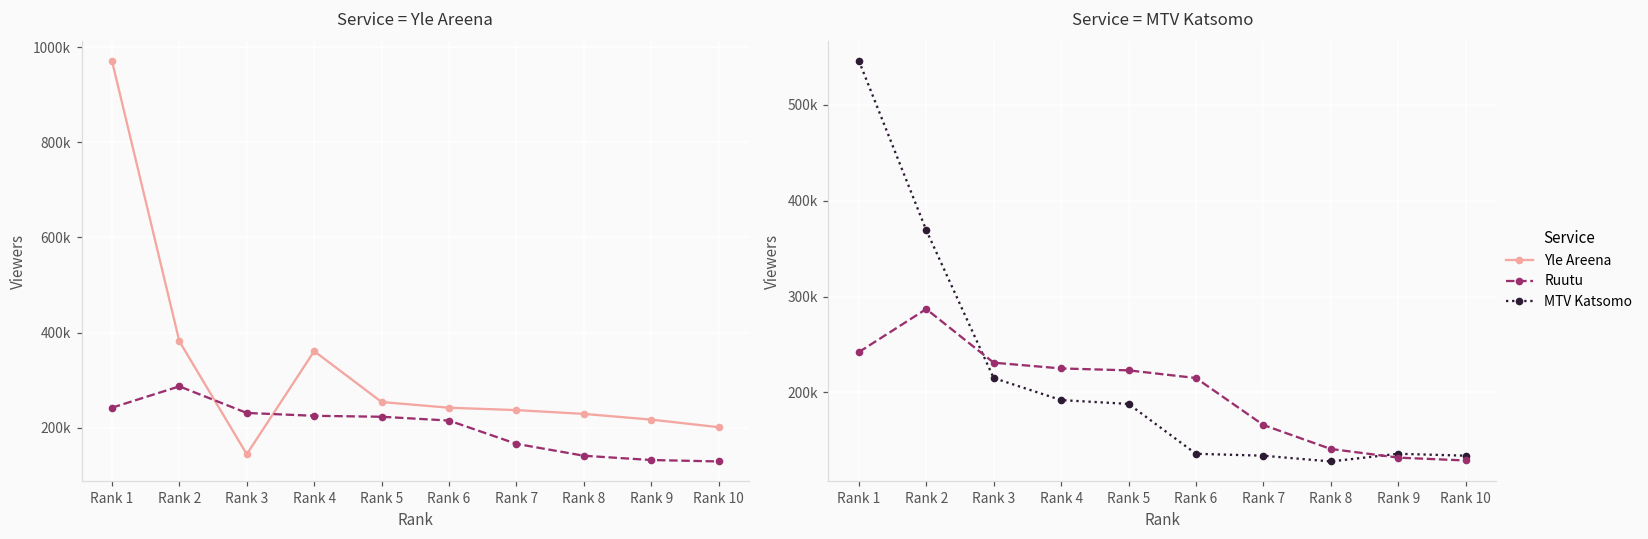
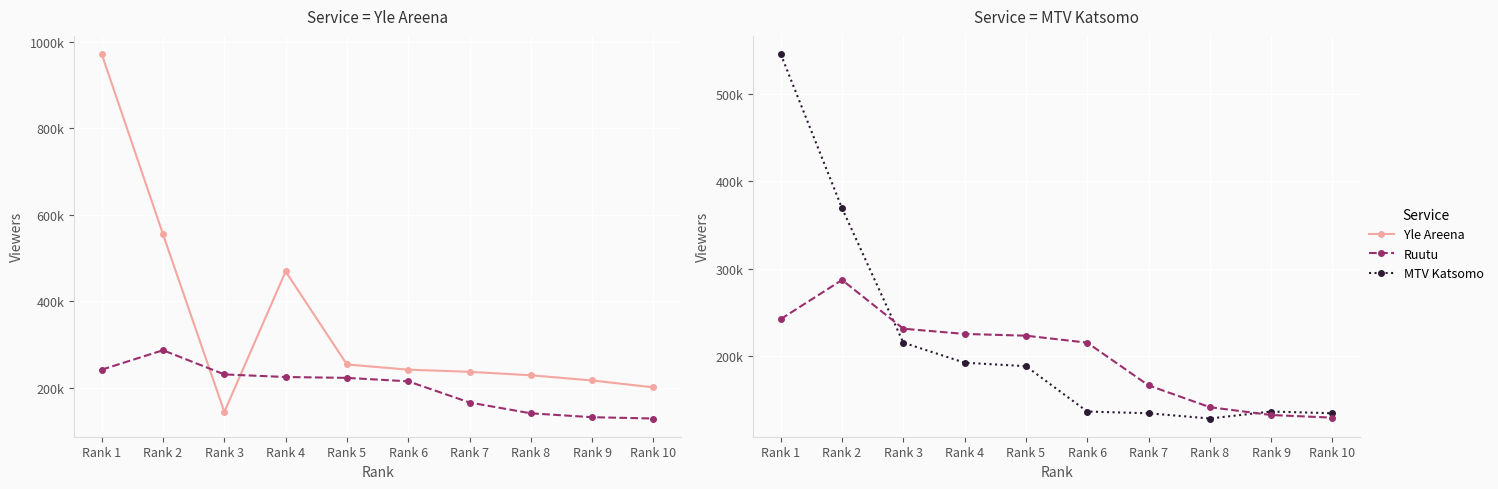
  {
    "Service = Yle Areena": {
      "Yle Areena": {
        "Rank 1": 970000,
-       "Rank 2": 380000,
+       "Rank 2": 560000,
        "Rank 3": 140000,
-       "Rank 4": 360000,
+       "Rank 4": 470000,
        "Rank 5": 250000,
        "Rank 6": 240000,
        "Rank 7": 240000,
        "Rank 8": 230000,
        "Rank 9": 220000,
        "Rank 10": 200000
      },
      "Ruutu": {
        "Rank 1": 240000,
        "Rank 2": 290000,
        "Rank 3": 230000,
        "Rank 4": 230000,
        "Rank 5": 220000,
        "Rank 6": 220000,
        "Rank 7": 170000,
        "Rank 8": 140000,
        "Rank 9": 130000,
        "Rank 10": 130000
      }
    },
    "Service = MTV Katsomo": {
      "MTV Katsomo": {
        "Rank 1": 550000,
        "Rank 2": 370000,
        "Rank 3": 220000,
        "Rank 4": 190000,
        "Rank 5": 190000,
        "Rank 6": 140000,
        "Rank 7": 130000,
        "Rank 8": 130000,
        "Rank 9": 140000,
        "Rank 10": 130000
      },
      "Ruutu": {
        "Rank 1": 240000,
        "Rank 2": 290000,
        "Rank 3": 230000,
        "Rank 4": 230000,
        "Rank 5": 220000,
        "Rank 6": 220000,
        "Rank 7": 170000,
        "Rank 8": 140000,
        "Rank 9": 130000,
        "Rank 10": 130000
      }
    }
  }
